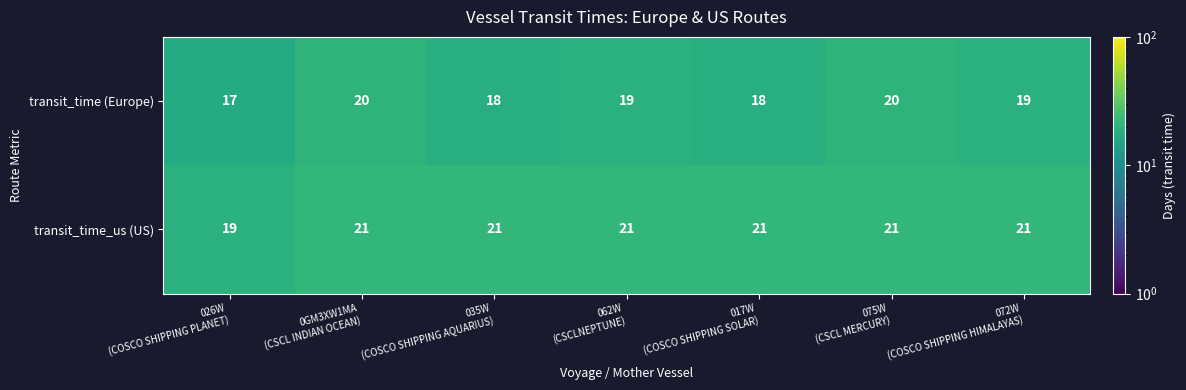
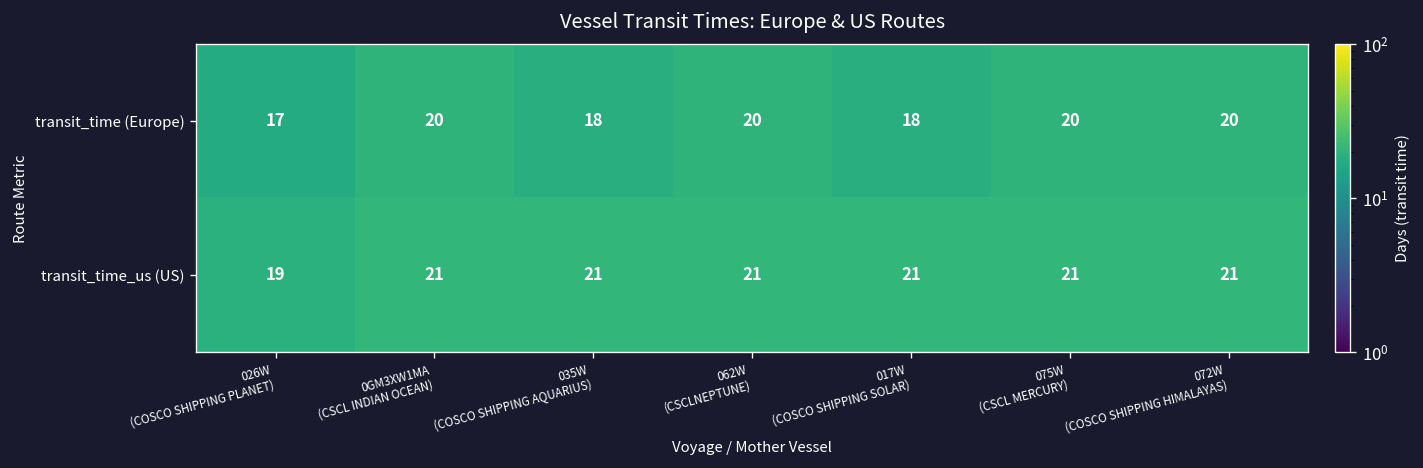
  {
    "transit_time (Europe)": {
      "026W (COSCO SHIPPING PLANET)": 17,
      "0GM3XW1MA (CSCL INDIAN OCEAN)": 20,
      "035W (COSCO SHIPPING AQUARIUS)": 18,
-     "062W (CSCLNEPTUNE)": 19,
+     "062W (CSCLNEPTUNE)": 20,
      "017W (COSCO SHIPPING SOLAR)": 18,
      "075W (CSCL MERCURY)": 20,
-     "072W (COSCO SHIPPING HIMALAYAS)": 19
+     "072W (COSCO SHIPPING HIMALAYAS)": 20
    },
    "transit_time_us (US)": {
      "026W (COSCO SHIPPING PLANET)": 19,
      "0GM3XW1MA (CSCL INDIAN OCEAN)": 21,
      "035W (COSCO SHIPPING AQUARIUS)": 21,
      "062W (CSCLNEPTUNE)": 21,
      "017W (COSCO SHIPPING SOLAR)": 21,
      "075W (CSCL MERCURY)": 21,
      "072W (COSCO SHIPPING HIMALAYAS)": 21
    }
  }
